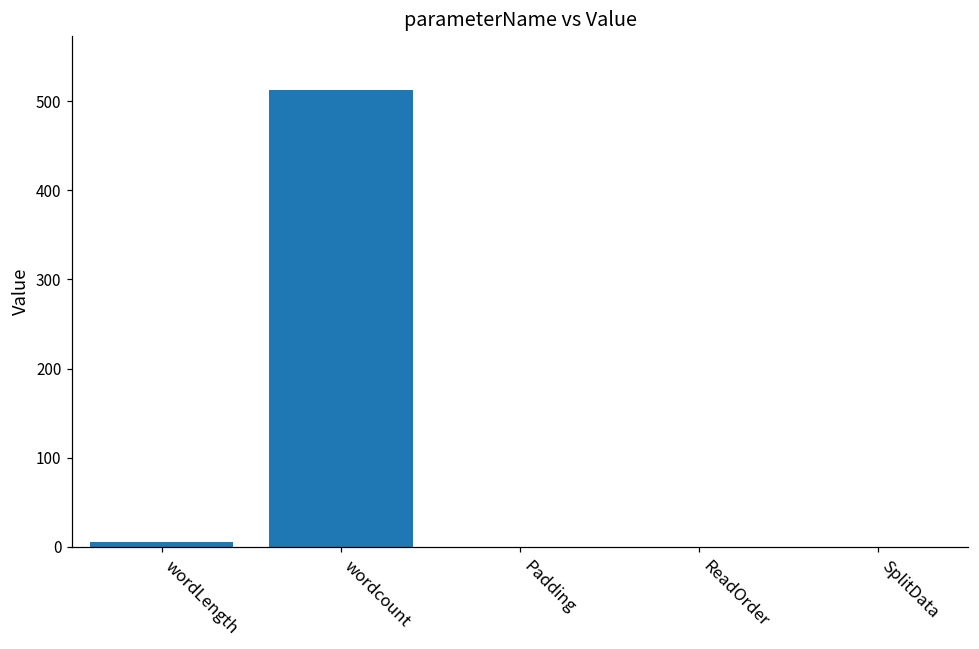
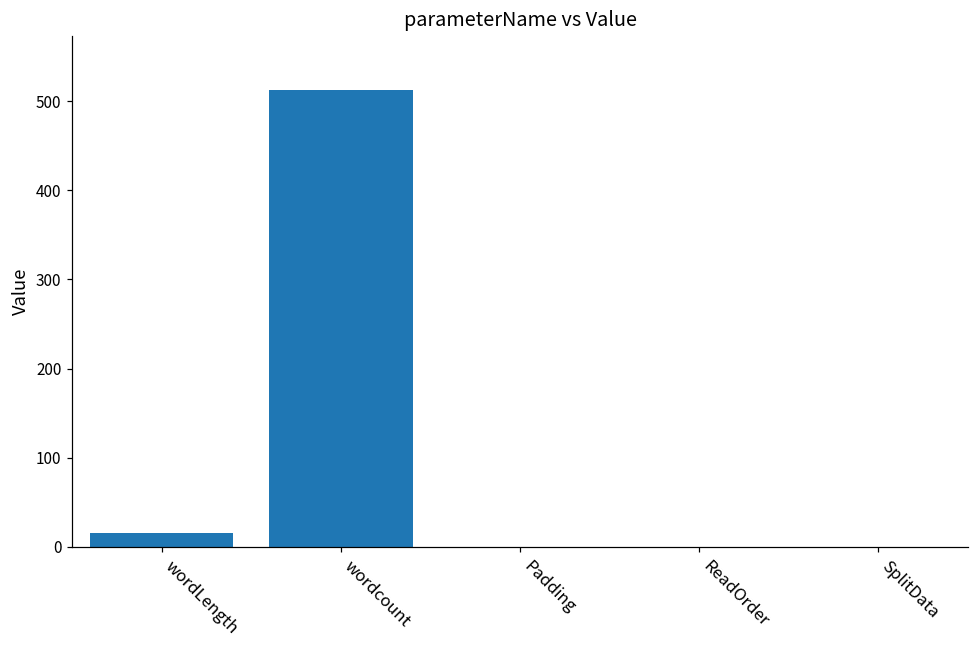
  {
-   "wordLength": 10,
+   "wordLength": 20,
    "wordcount": 510,
    "Padding": 0,
    "ReadOrder": 0,
    "SplitData": 0
  }
